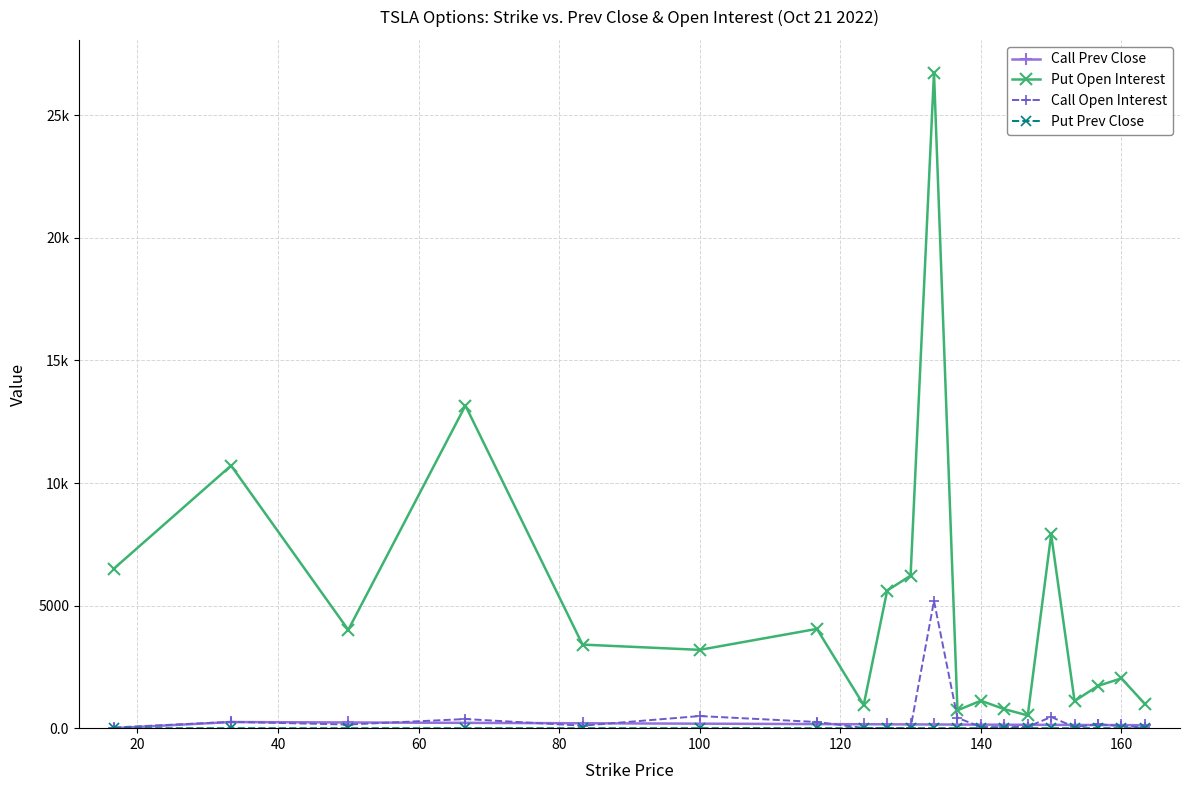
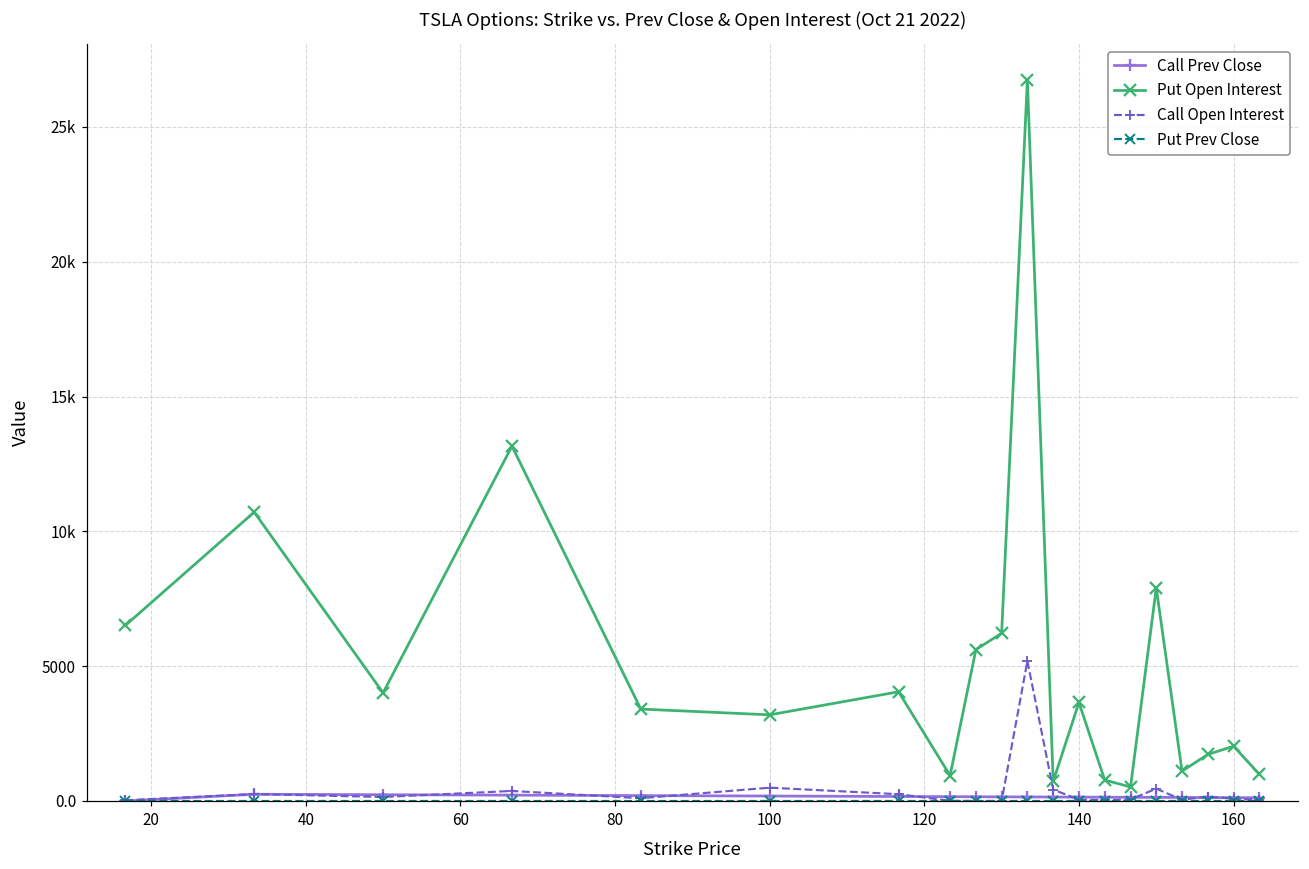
  {
    "Put Open Interest": {
      "100": 3200,
-     "140": 1100,
+     "140": 3700,
      "160": 2000
    },
    "Put Prev Close": {
      "100": 0
    }
  }
